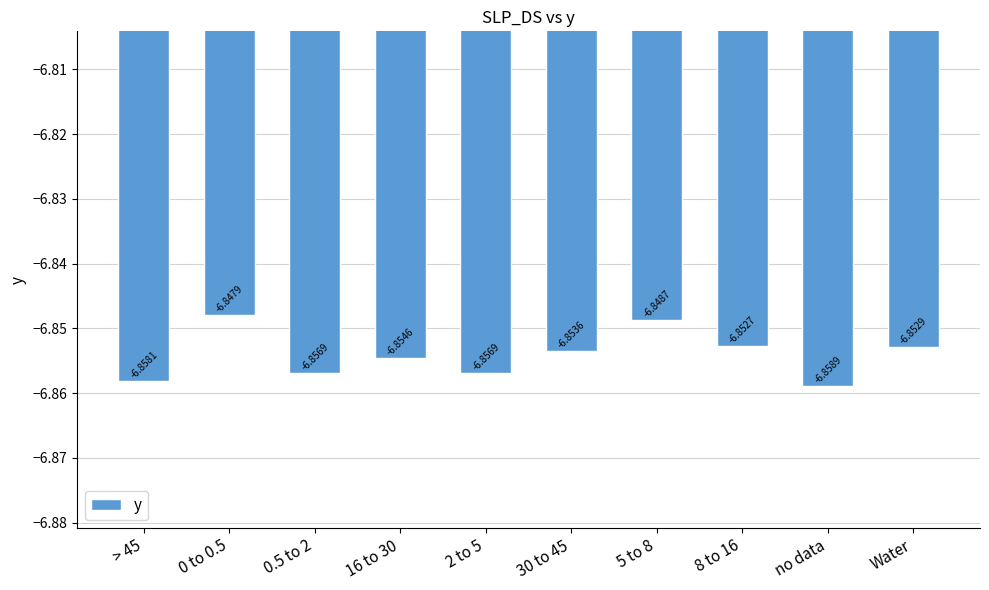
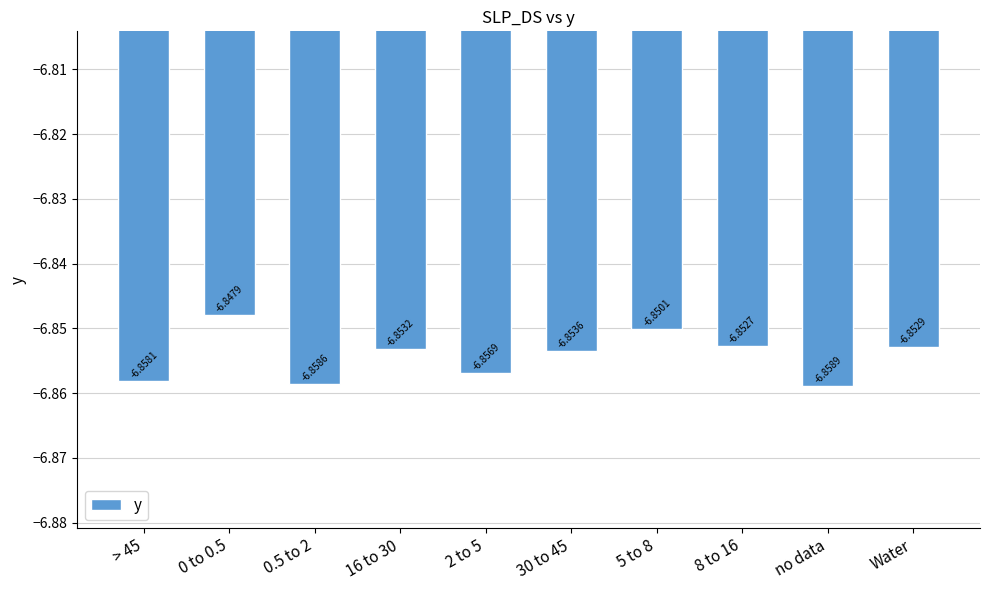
  {
    "> 45": -6.8581,
    "0 to 0.5": -6.8479,
-   "0.5 to 2": -6.8569,
-   "16 to 30": -6.8546,
+   "0.5 to 2": -6.8586,
+   "16 to 30": -6.8532,
    "2 to 5": -6.8569,
    "30 to 45": -6.8536,
-   "5 to 8": -6.8487,
+   "5 to 8": -6.8501,
    "8 to 16": -6.8527,
    "no data": -6.8589,
    "Water": -6.8529
  }
